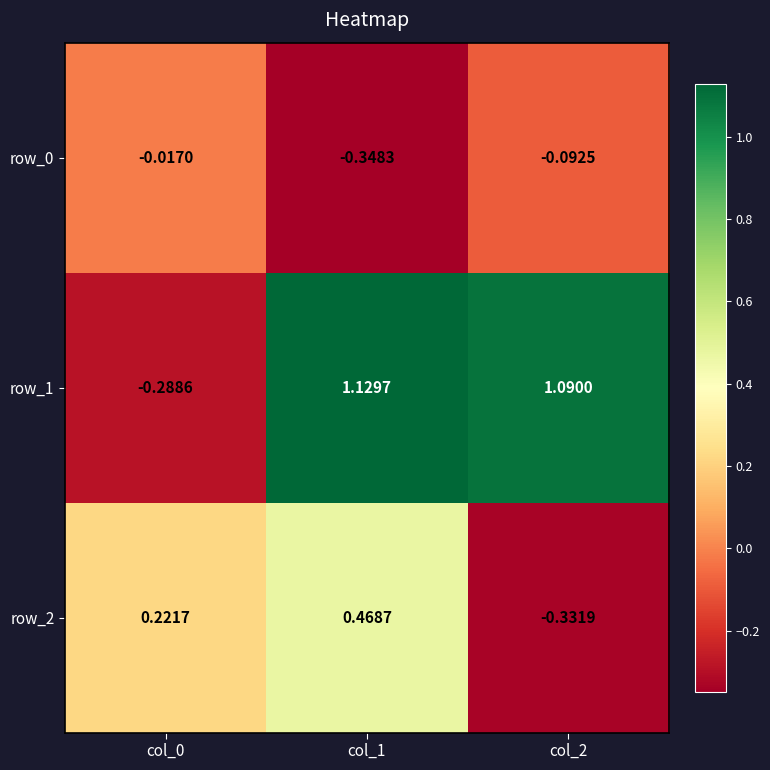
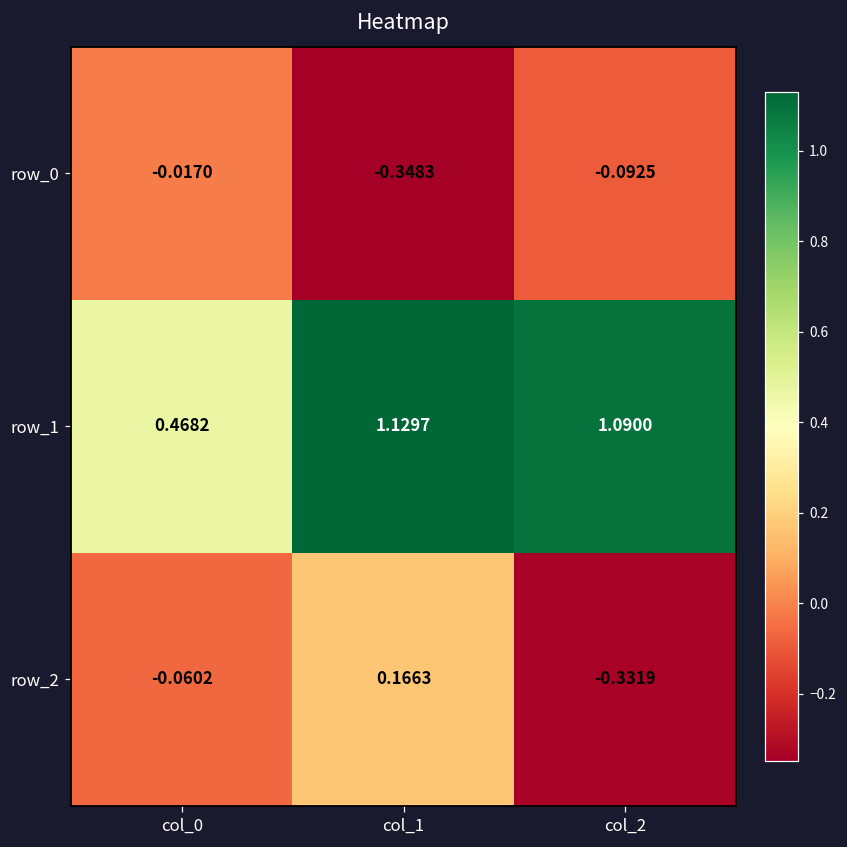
  {
    "row_0": {
      "col_0": -0.0170,
      "col_1": -0.3483,
      "col_2": -0.0925
    },
    "row_1": {
-     "col_0": -0.2886,
+     "col_0": 0.4682,
      "col_1": 1.1297,
      "col_2": 1.0900
    },
    "row_2": {
-     "col_0": 0.2217,
-     "col_1": 0.4687,
+     "col_0": -0.0602,
+     "col_1": 0.1663,
      "col_2": -0.3319
    }
  }
